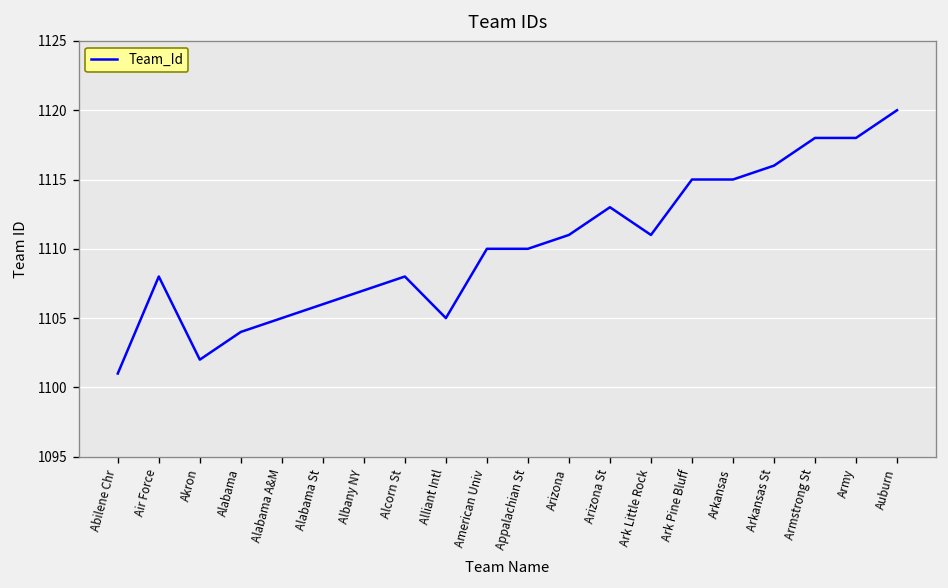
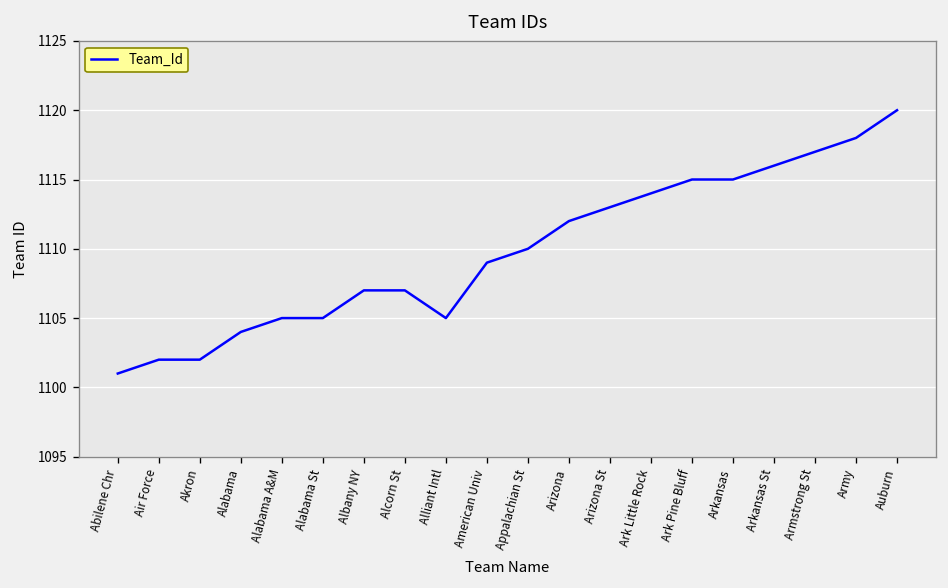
  {
    "Abilene Chr": 1101,
-   "Air Force": 1108,
+   "Air Force": 1102,
    "Akron": 1102,
    "Alabama": 1104,
    "Alabama A&M": 1105,
-   "Alabama St": 1106,
+   "Alabama St": 1105,
    "Albany NY": 1107,
-   "Alcorn St": 1108,
+   "Alcorn St": 1107,
    "Alliant Intl": 1105,
-   "American Univ": 1110,
+   "American Univ": 1109,
    "Appalachian St": 1110,
-   "Arizona": 1111,
+   "Arizona": 1112,
    "Arizona St": 1113,
-   "Ark Little Rock": 1111,
+   "Ark Little Rock": 1114,
    "Ark Pine Bluff": 1115,
    "Arkansas": 1115,
    "Arkansas St": 1116,
-   "Armstrong St": 1118,
+   "Armstrong St": 1117,
    "Army": 1118,
    "Auburn": 1120
  }
